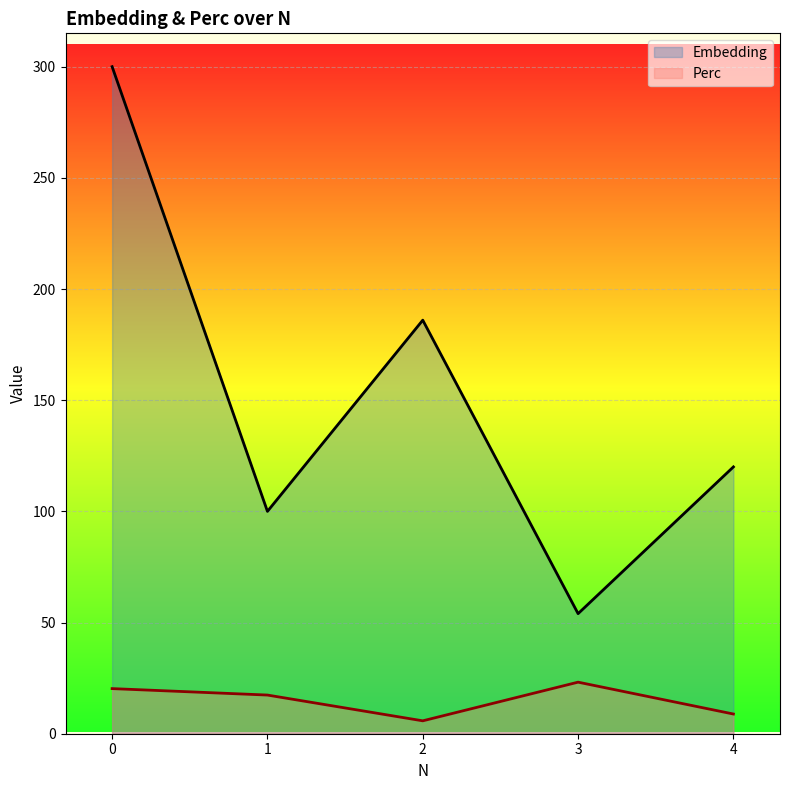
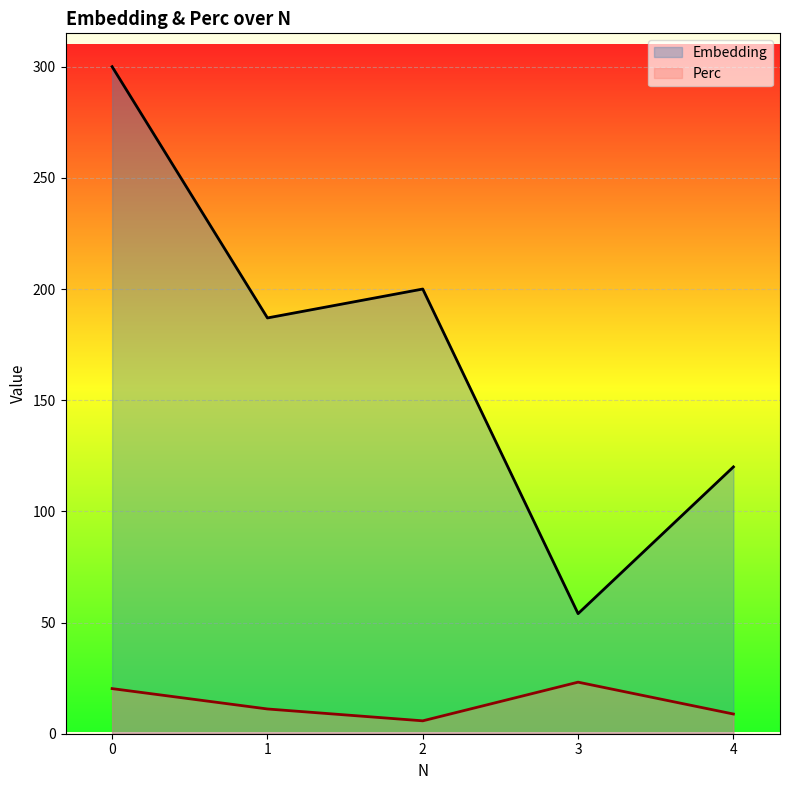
  {
    "Embedding": {
      "0": 300,
-     "1": 100,
-     "2": 186,
+     "1": 187,
+     "2": 200,
      "3": 54,
      "4": 120
    },
    "Perc": {
      "0": 20,
-     "1": 17,
+     "1": 11,
      "2": 6,
      "3": 23,
      "4": 9
    }
  }
